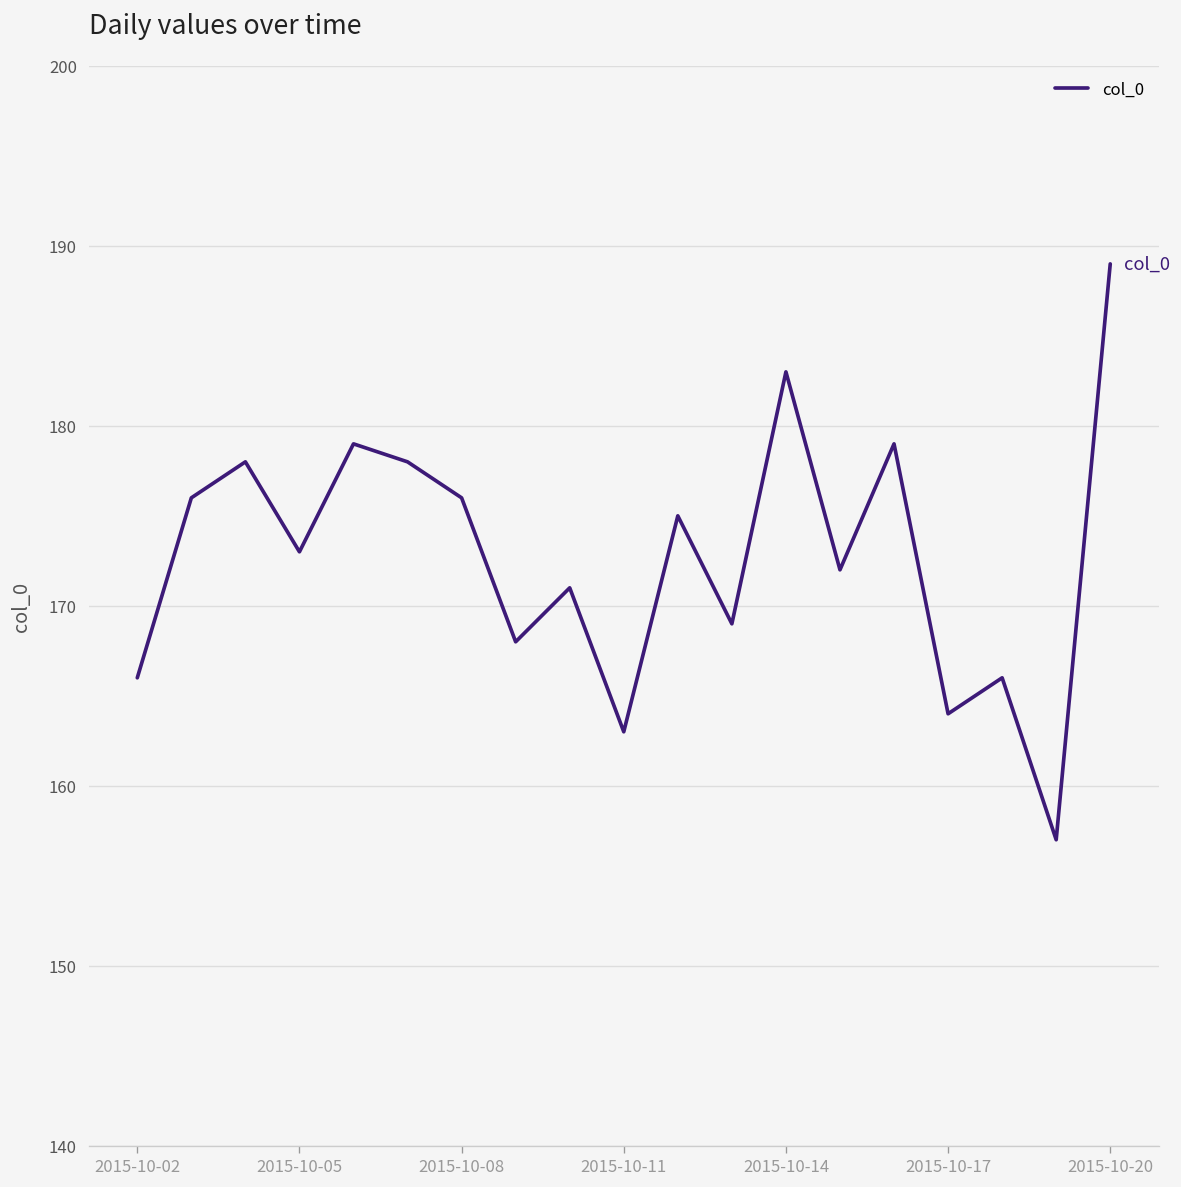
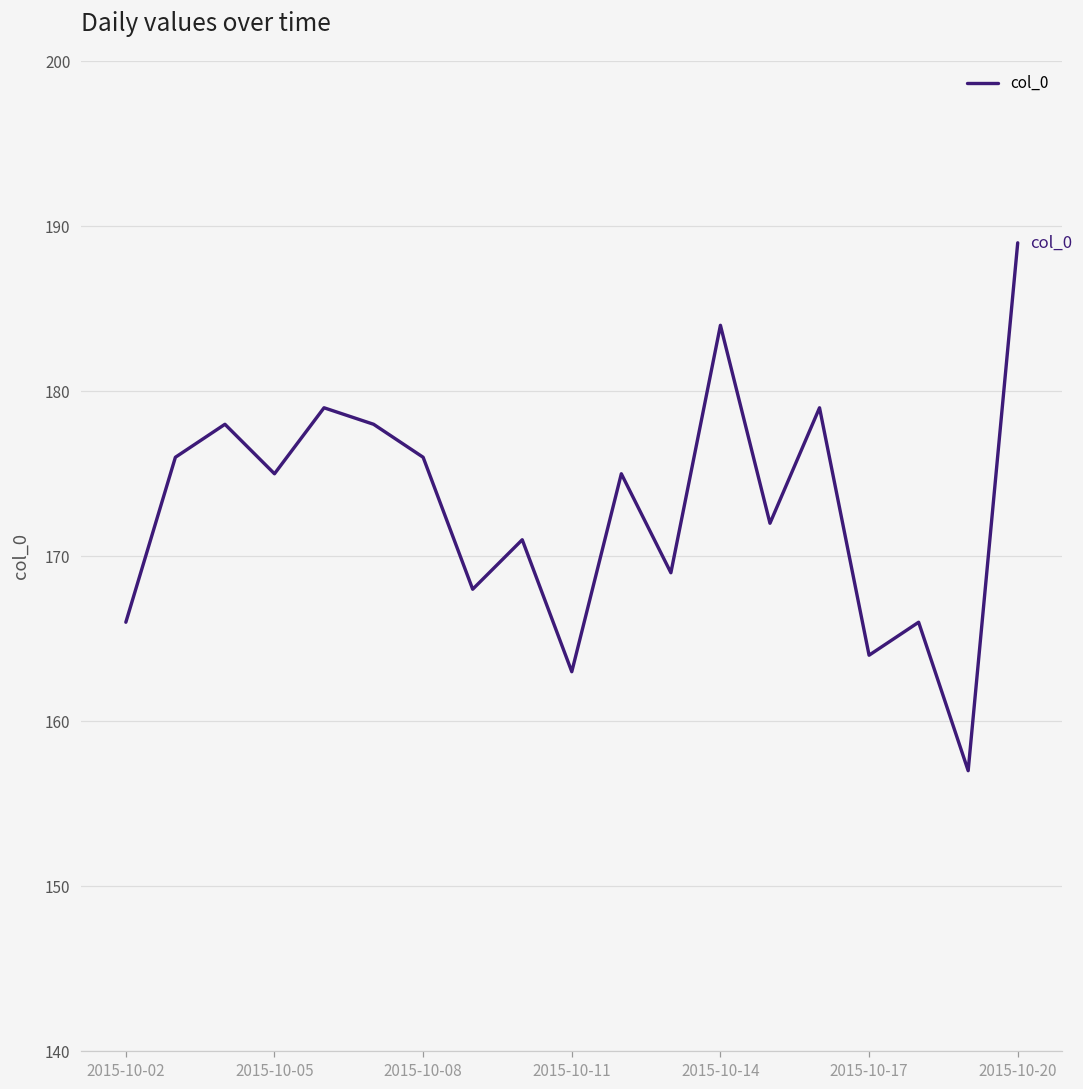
  {
    "2015-10-02": 166,
-   "2015-10-05": 173,
+   "2015-10-05": 175,
    "2015-10-08": 176,
    "2015-10-11": 163,
-   "2015-10-14": 183,
+   "2015-10-14": 184,
    "2015-10-17": 164
  }
